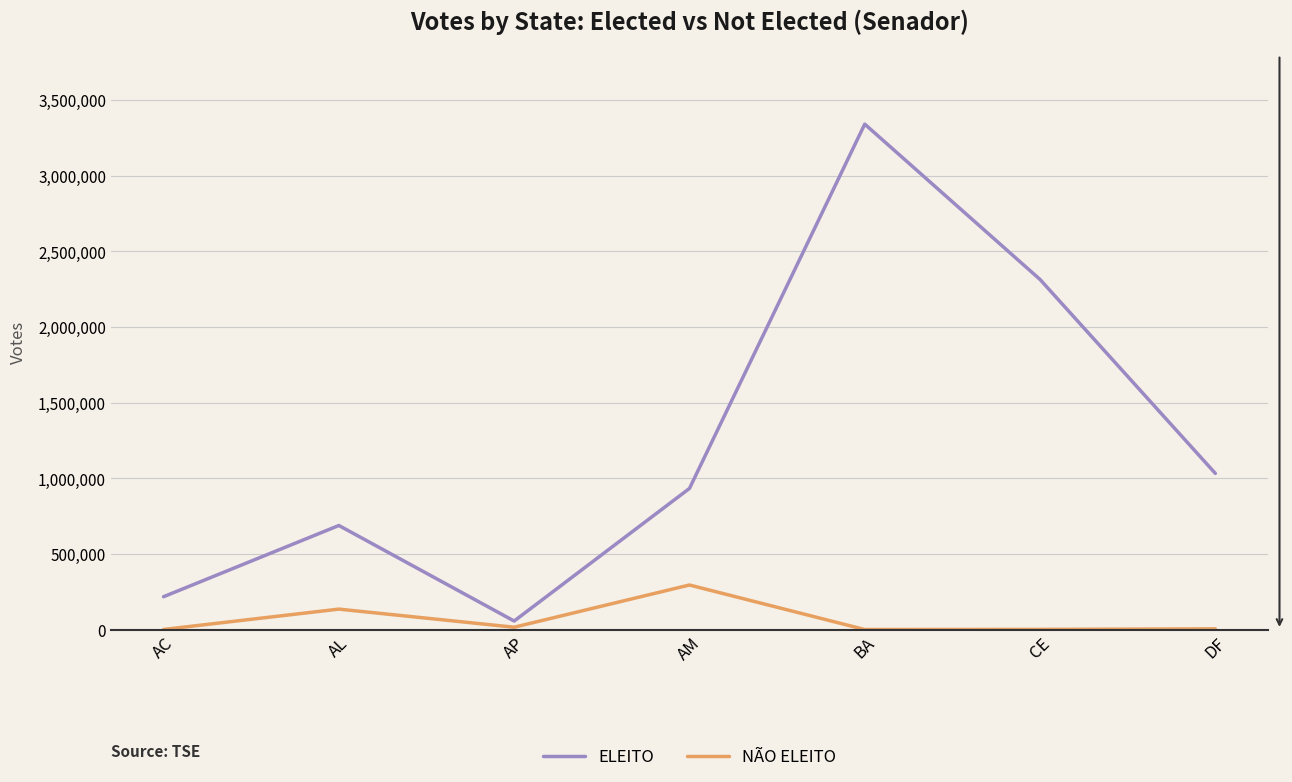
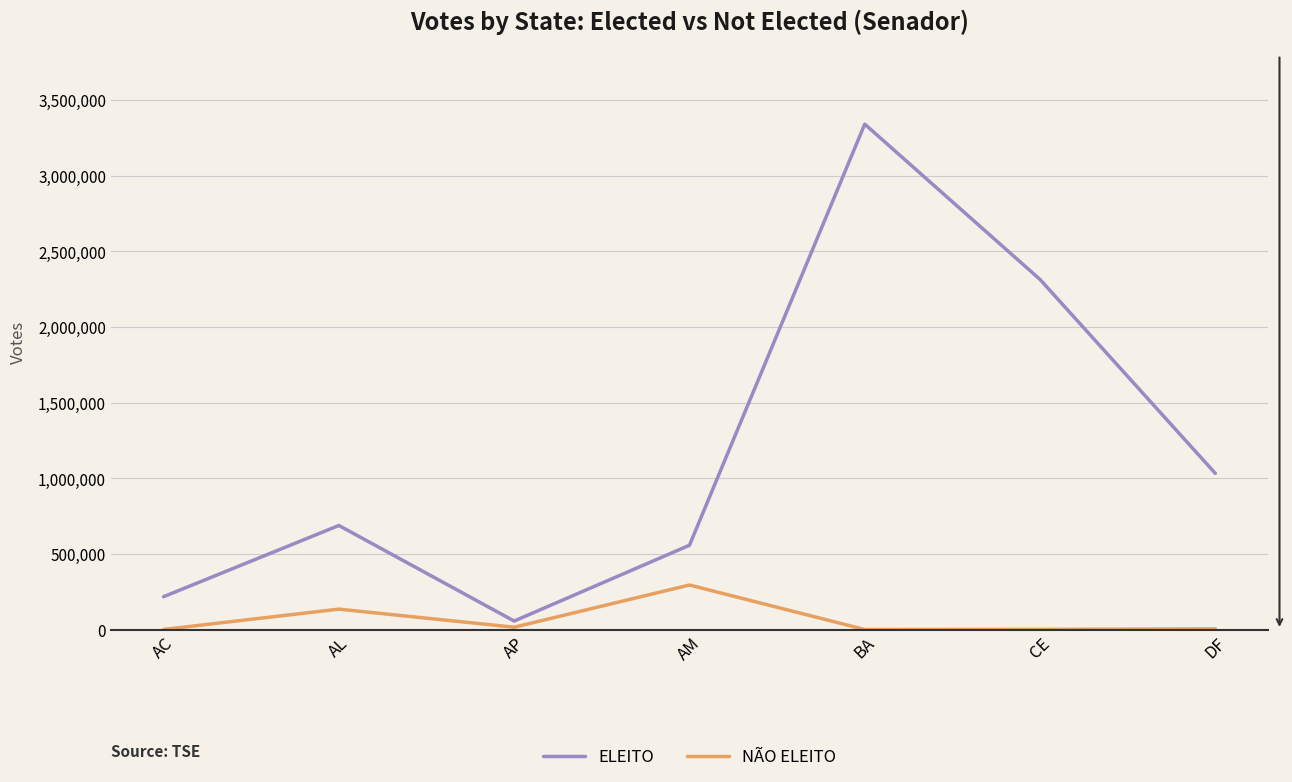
  {
    "ELEITO": {
      "AC": "220,000",
      "AL": "690,000",
      "AP": "60,000",
-     "AM": "930,000",
+     "AM": "560,000",
      "BA": "3,340,000",
      "CE": "2,310,000",
      "DF": "1,030,000"
    },
    "NÃO ELEITO": {
      "AC": "0",
      "AL": "140,000",
      "AP": "20,000",
      "AM": "300,000",
      "BA": "0",
      "CE": "0",
      "DF": "10,000"
    }
  }
